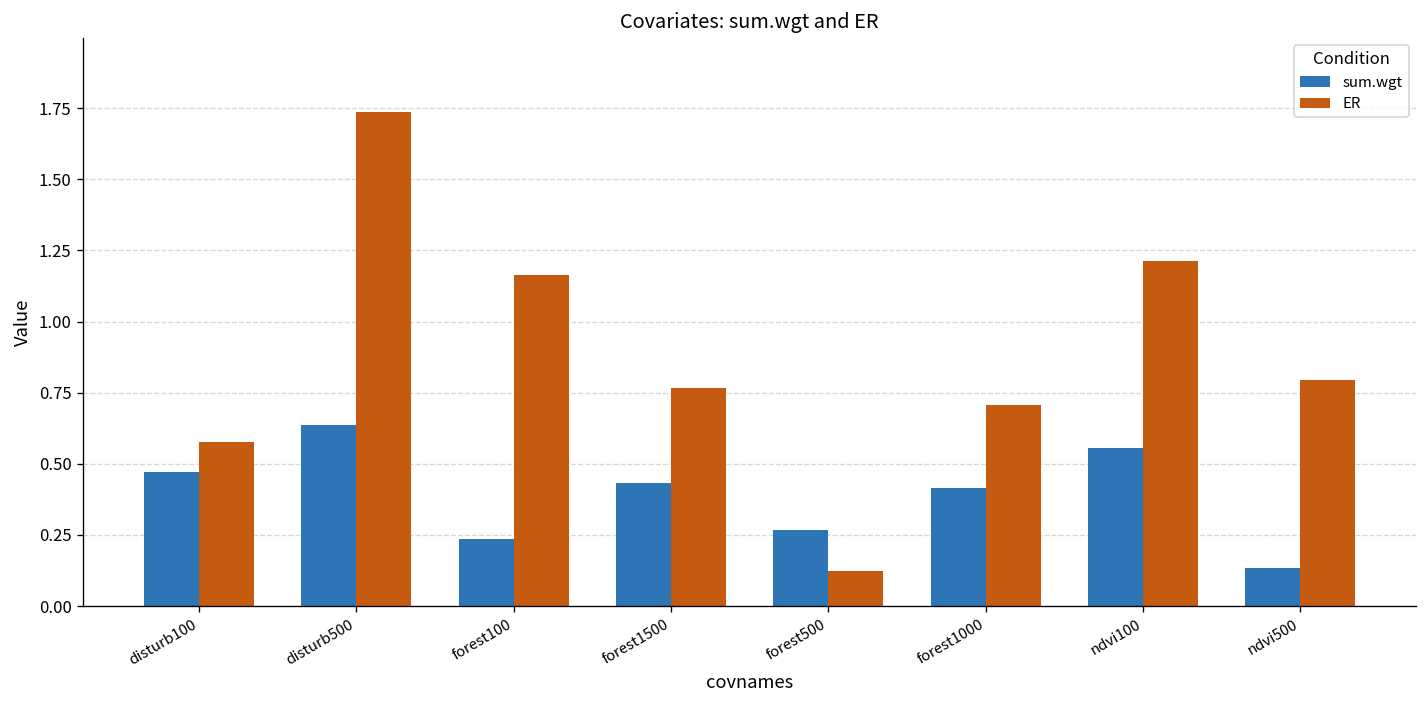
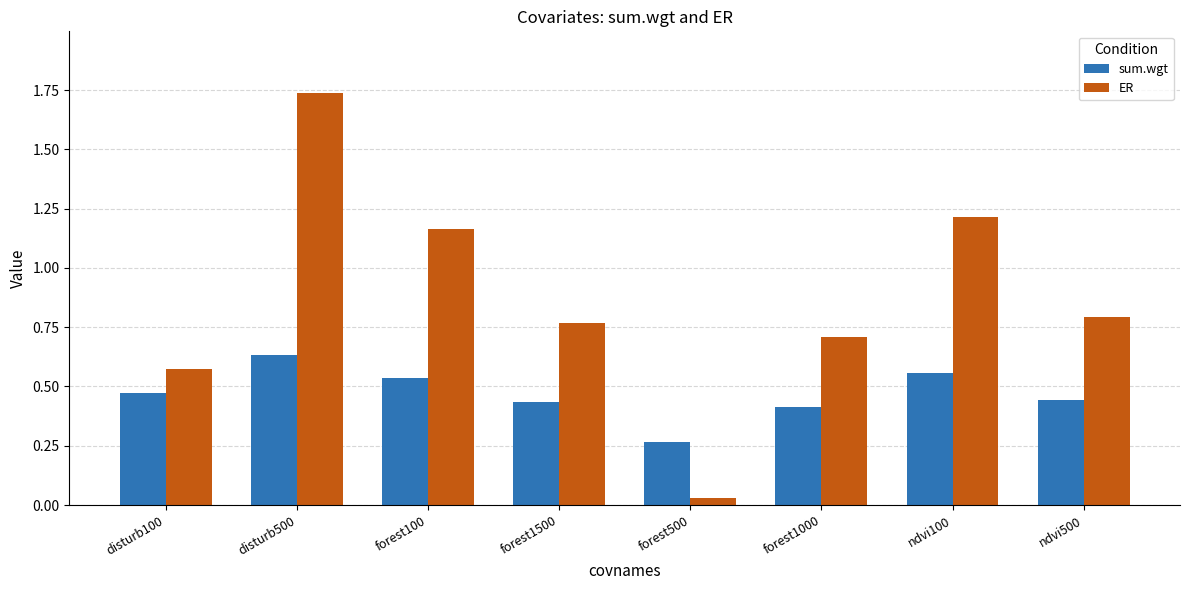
  {
    "sum.wgt": {
      "disturb100": 0.47,
      "disturb500": 0.63,
-     "forest100": 0.24,
+     "forest100": 0.54,
      "forest1500": 0.43,
      "forest500": 0.27,
      "forest1000": 0.41,
      "ndvi100": 0.56,
-     "ndvi500": 0.13
+     "ndvi500": 0.44
    },
    "ER": {
      "disturb100": 0.58,
      "disturb500": 1.74,
      "forest100": 1.16,
      "forest1500": 0.77,
-     "forest500": 0.12,
+     "forest500": 0.03,
      "forest1000": 0.71,
      "ndvi100": 1.21,
      "ndvi500": 0.80
    }
  }
